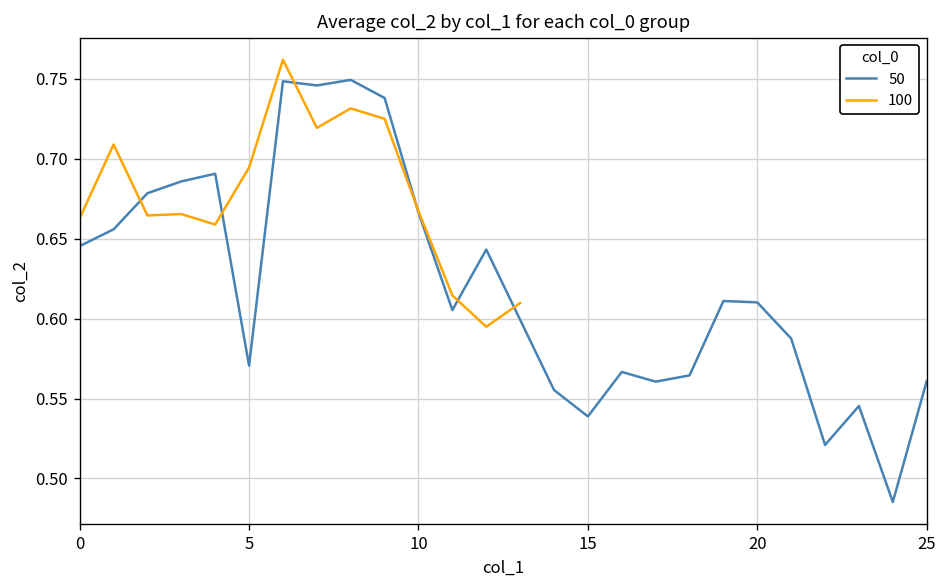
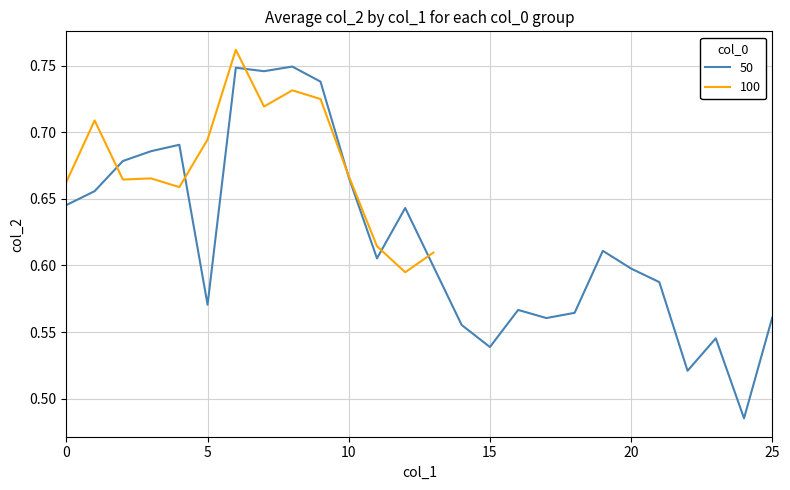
  {
    "50": {
      "0": 0.645,
      "5": 0.571,
      "15": 0.539,
-     "20": 0.610,
+     "20": 0.598,
      "25": 0.561
    },
    "100": {
      "0": 0.663,
      "5": 0.694
    }
  }
